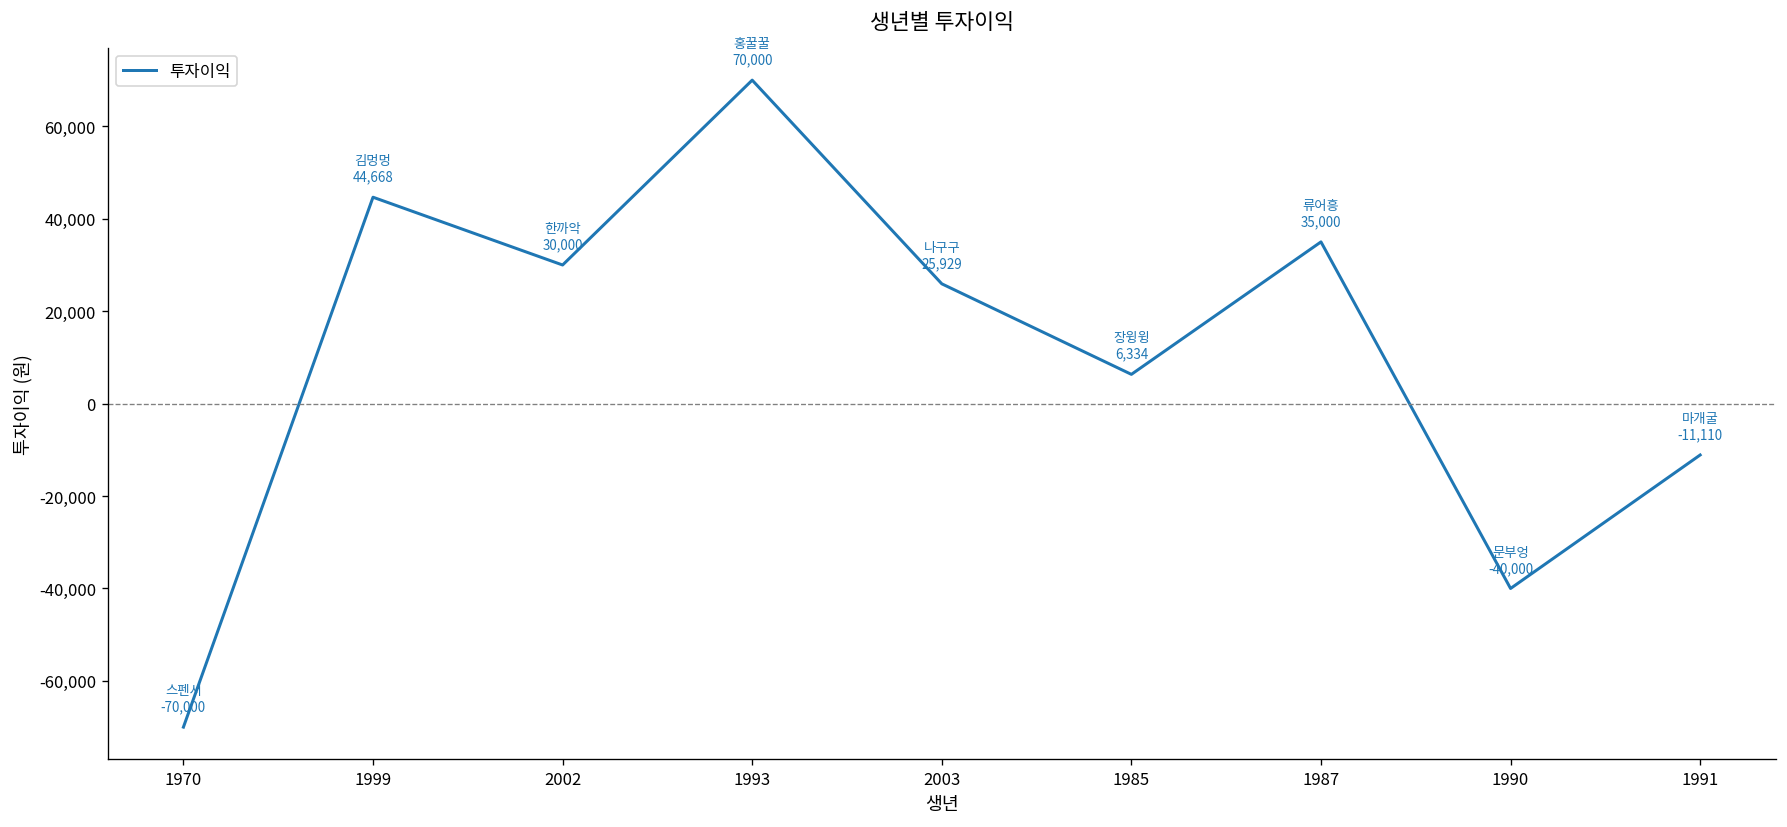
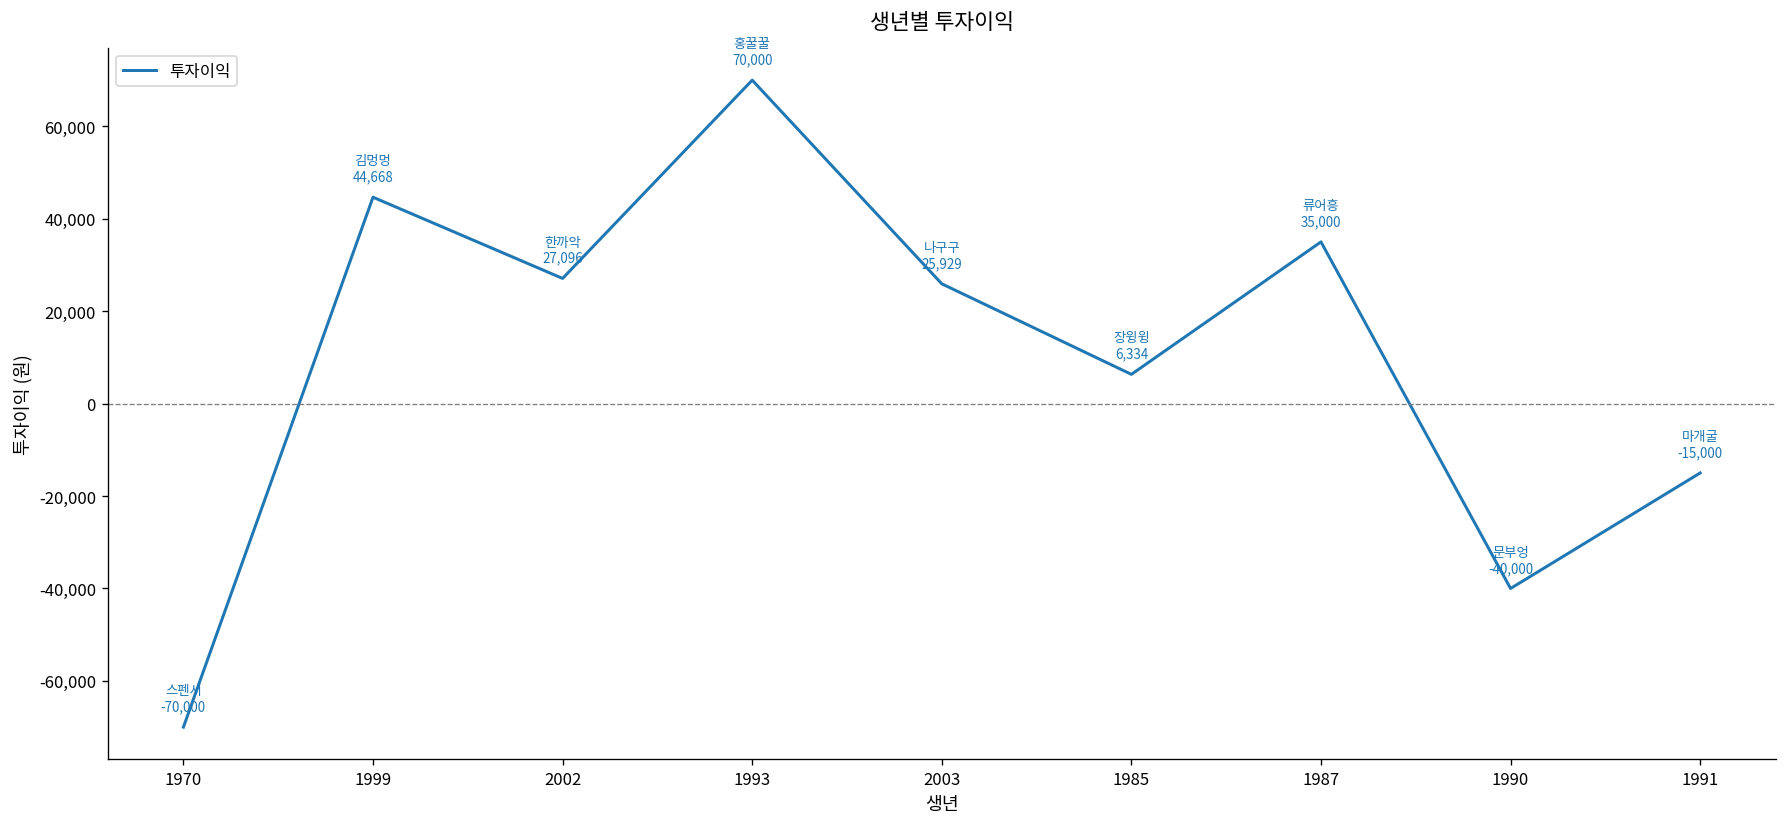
  {
    "1970": "-70,000",
    "1999": "44,668",
-   "2002": "30,000",
+   "2002": "27,096",
    "1993": "70,000",
    "2003": "25,929",
    "1985": "6,334",
    "1987": "35,000",
    "1990": "-40,000",
-   "1991": "-11,110"
+   "1991": "-15,000"
  }
